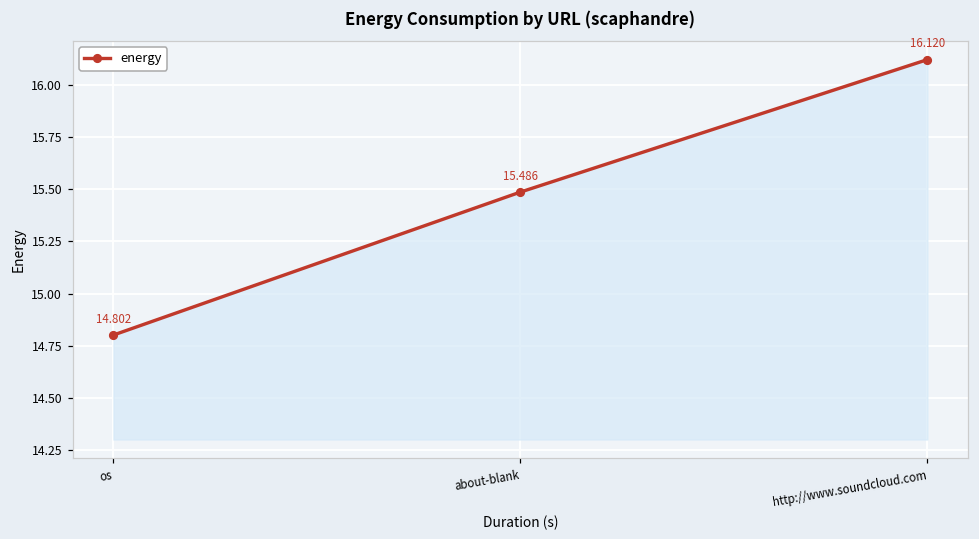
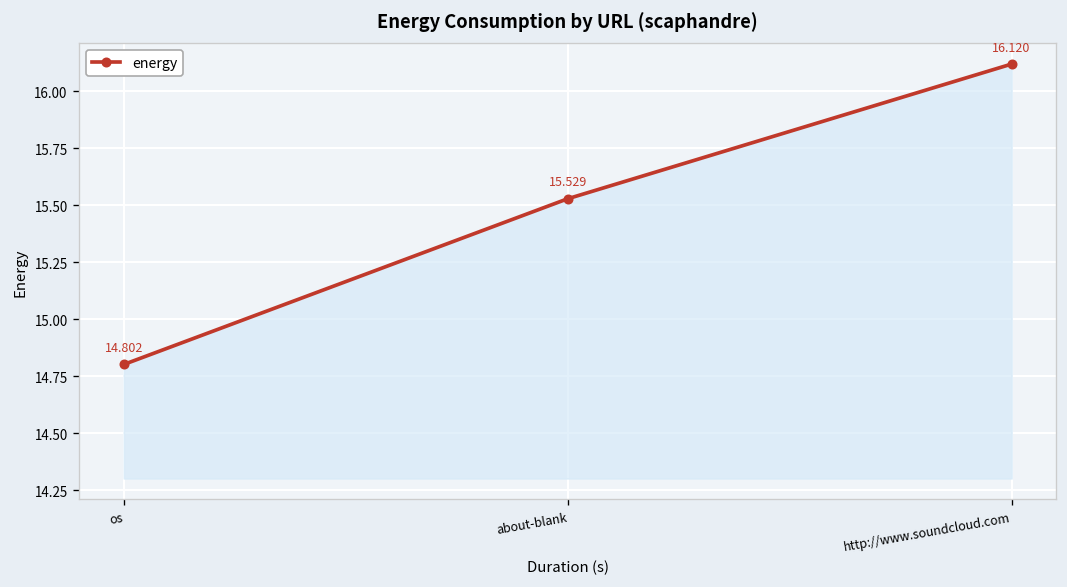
  {
    "os": 14.802,
-   "about-blank": 15.486,
+   "about-blank": 15.529,
    "http://www.soundcloud.com": 16.120
  }
